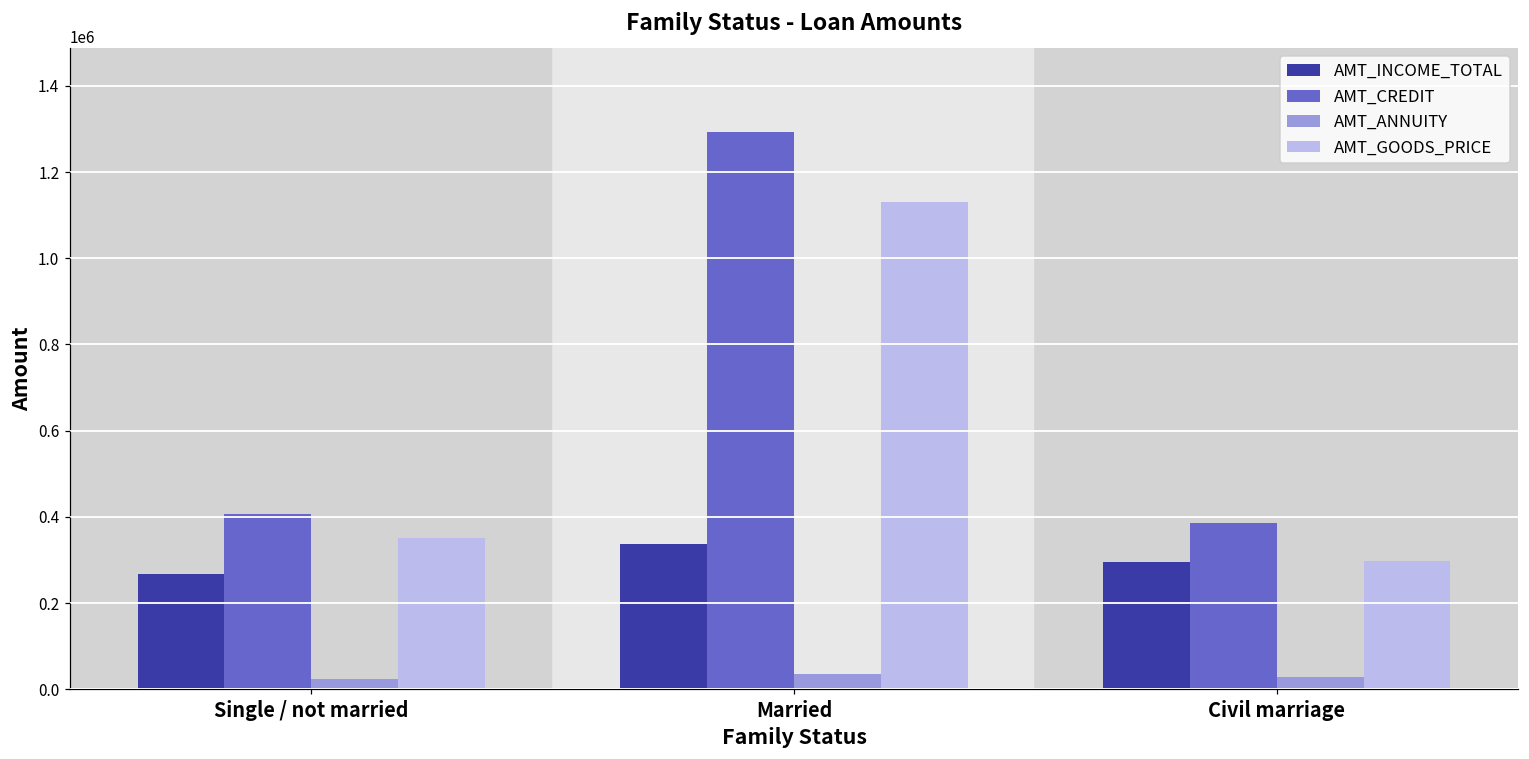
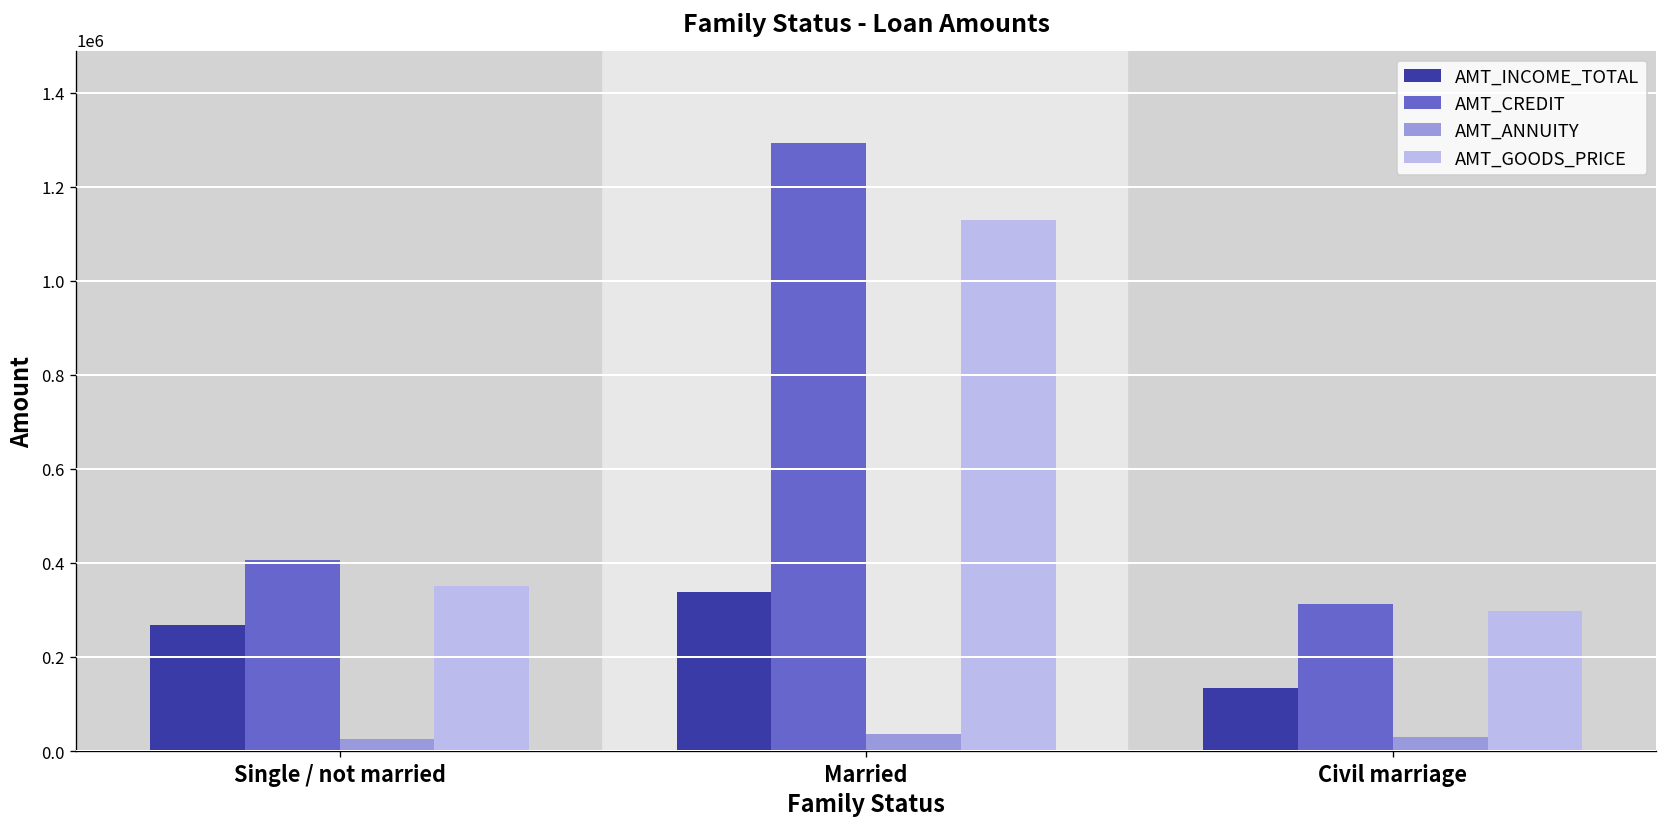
  {
    "AMT_INCOME_TOTAL": {
      "Single / not married": 270000,
      "Married": 340000,
-     "Civil marriage": 300000
+     "Civil marriage": 140000
    },
    "AMT_CREDIT": {
      "Single / not married": 410000,
      "Married": 1290000,
-     "Civil marriage": 390000
+     "Civil marriage": 310000
    }
  }
